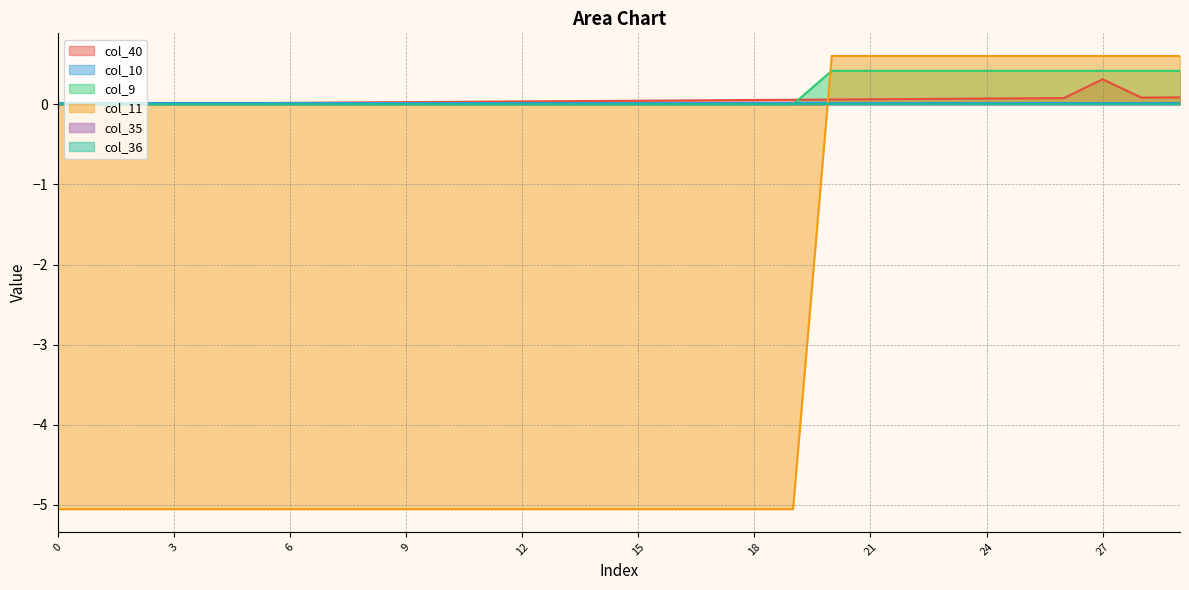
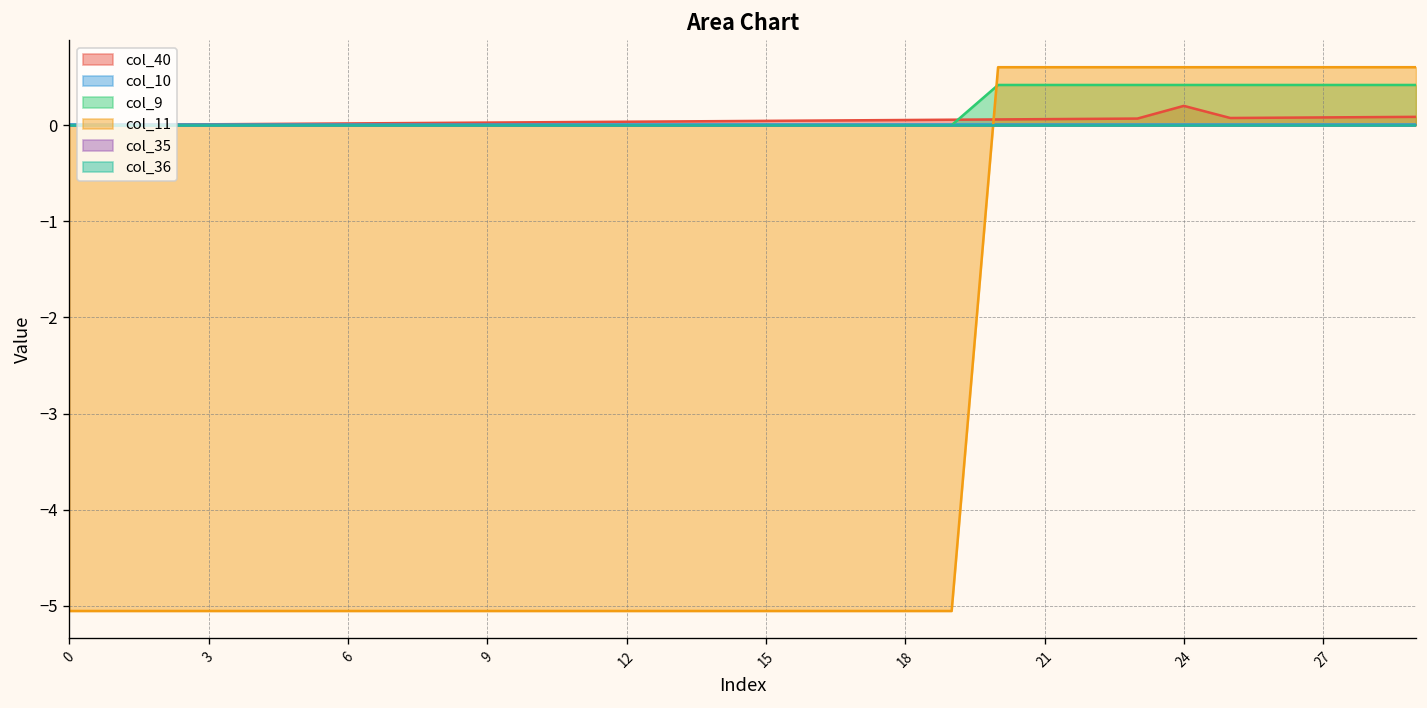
  {
    "col_40": {
      "15": 0.0,
      "18": 0.1,
      "21": 0.1,
-     "24": 0.1,
-     "27": 0.3
+     "24": 0.2,
+     "27": 0.1
    }
  }
